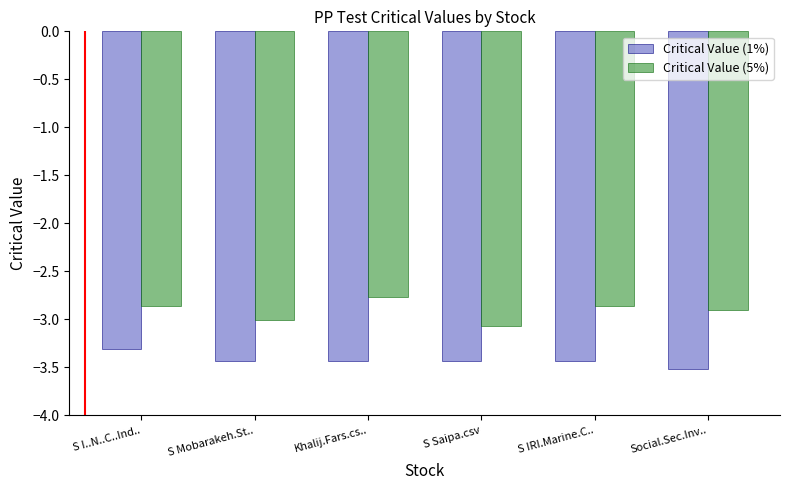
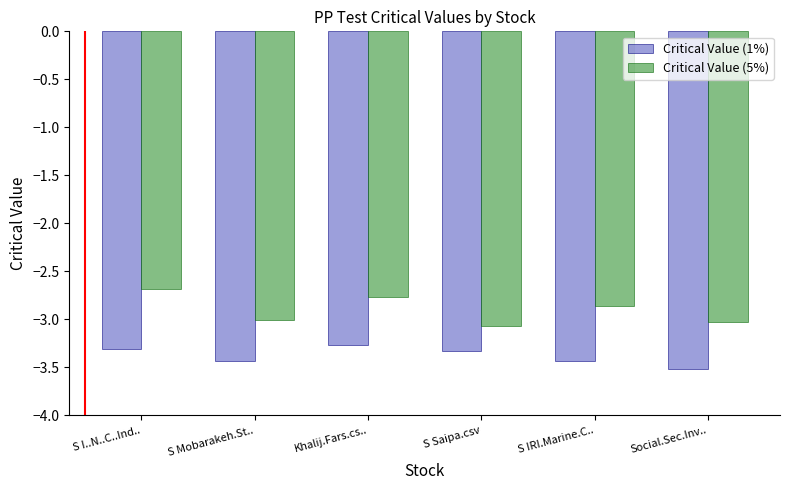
  {
    "Critical Value (1%)": {
      "S I..N..C..Ind..": -3.3,
      "S Mobarakeh.St..": -3.4,
-     "Khalij.Fars.cs..": -3.4,
-     "S Saipa.csv": -3.4,
+     "Khalij.Fars.cs..": -3.3,
+     "S Saipa.csv": -3.3,
      "S IRI.Marine.C..": -3.4,
      "Social.Sec.Inv..": -3.5
    },
    "Critical Value (5%)": {
-     "S I..N..C..Ind..": -2.9,
+     "S I..N..C..Ind..": -2.7,
      "S Mobarakeh.St..": -3.0,
      "Khalij.Fars.cs..": -2.8,
      "S Saipa.csv": -3.1,
      "S IRI.Marine.C..": -2.9,
-     "Social.Sec.Inv..": -2.9
+     "Social.Sec.Inv..": -3.0
    }
  }
